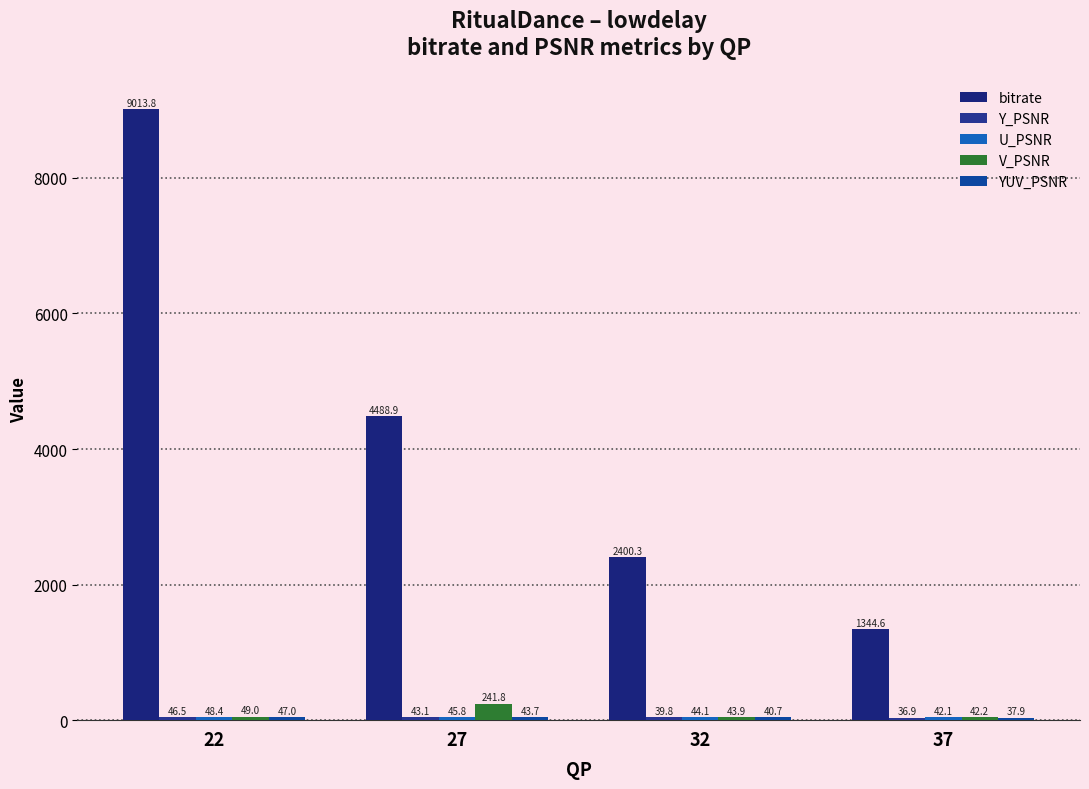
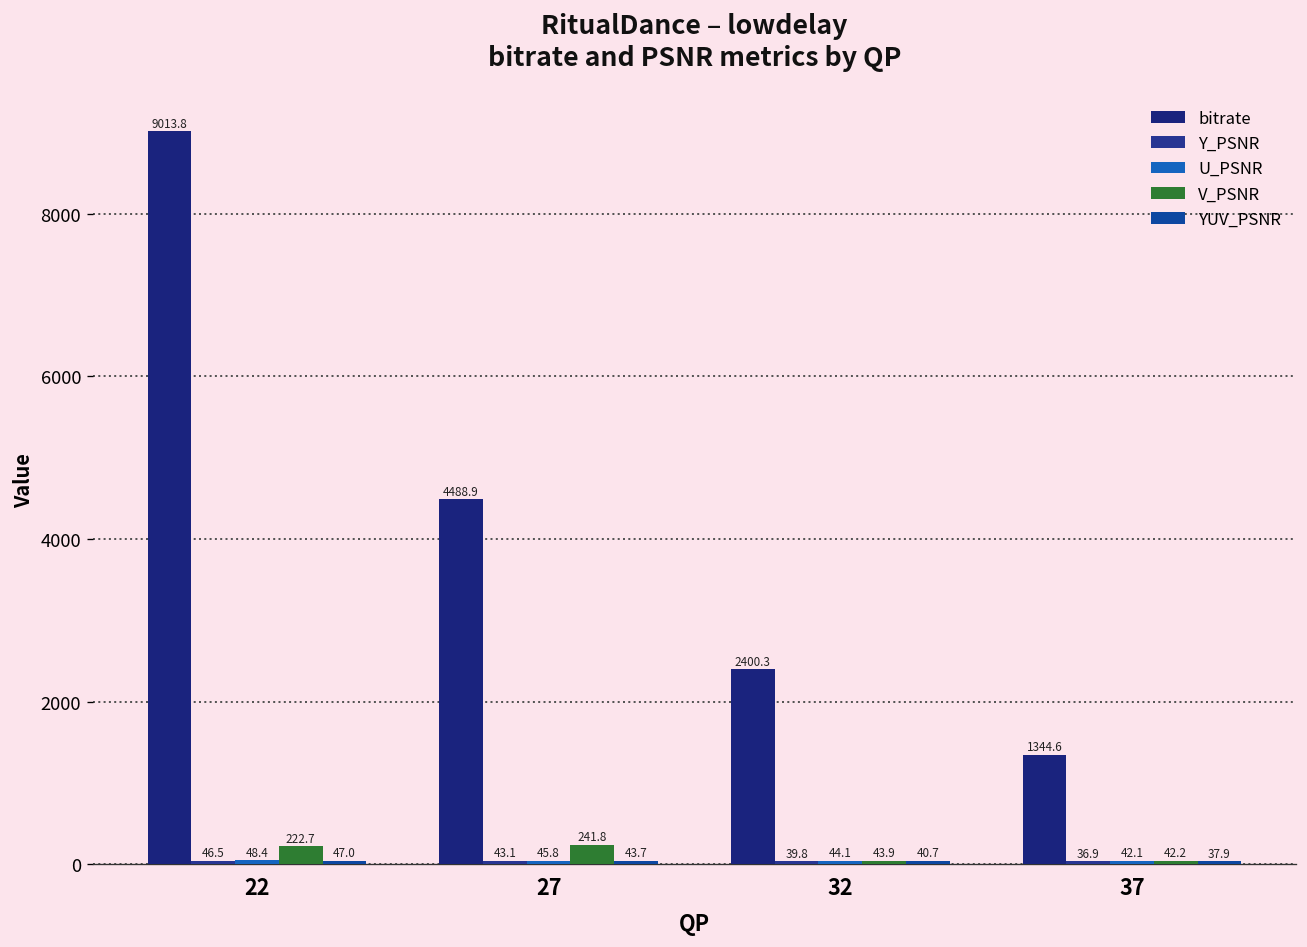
  {
    "V_PSNR": {
-     "22": 49.0,
+     "22": 222.7,
      "27": 241.8,
      "32": 43.9,
      "37": 42.2
    }
  }
